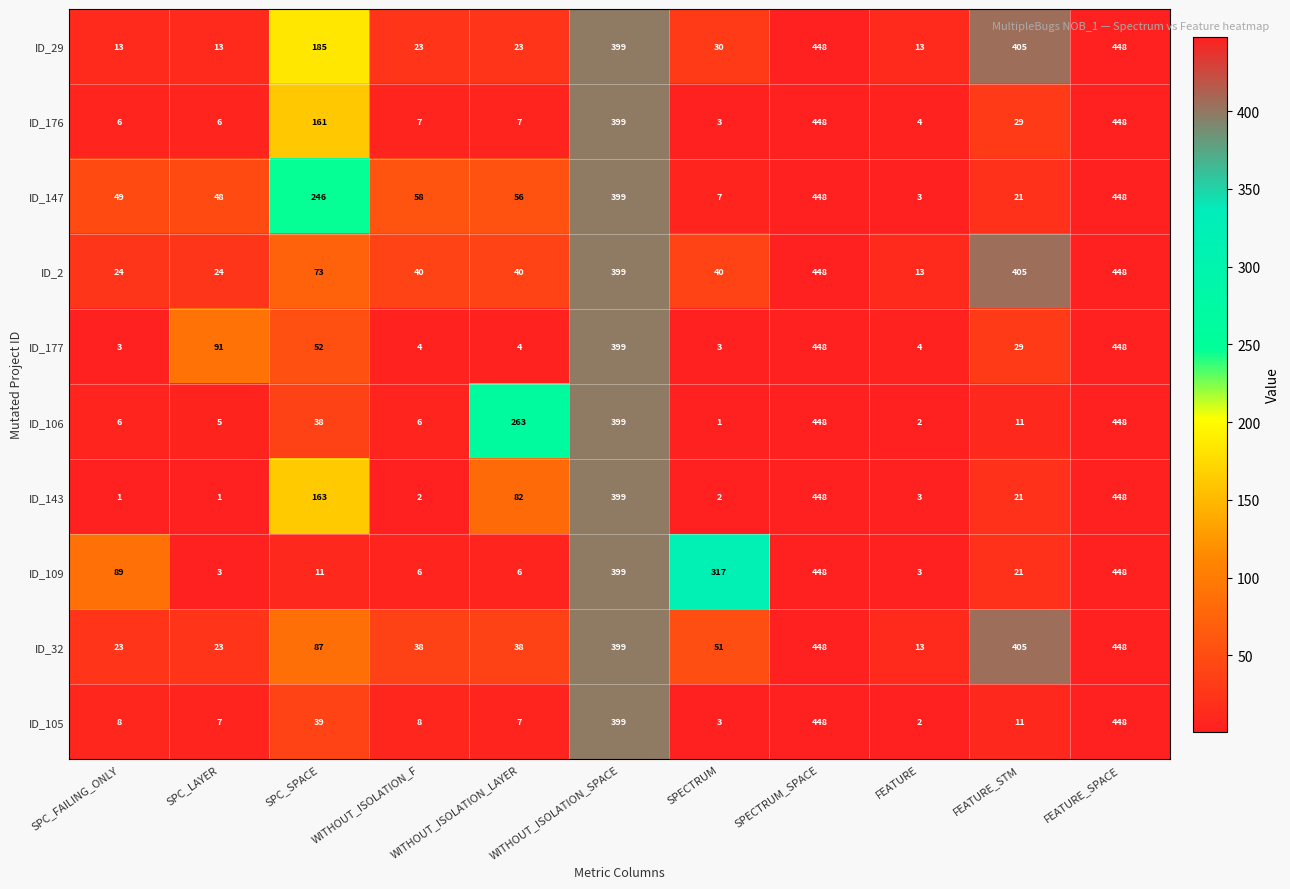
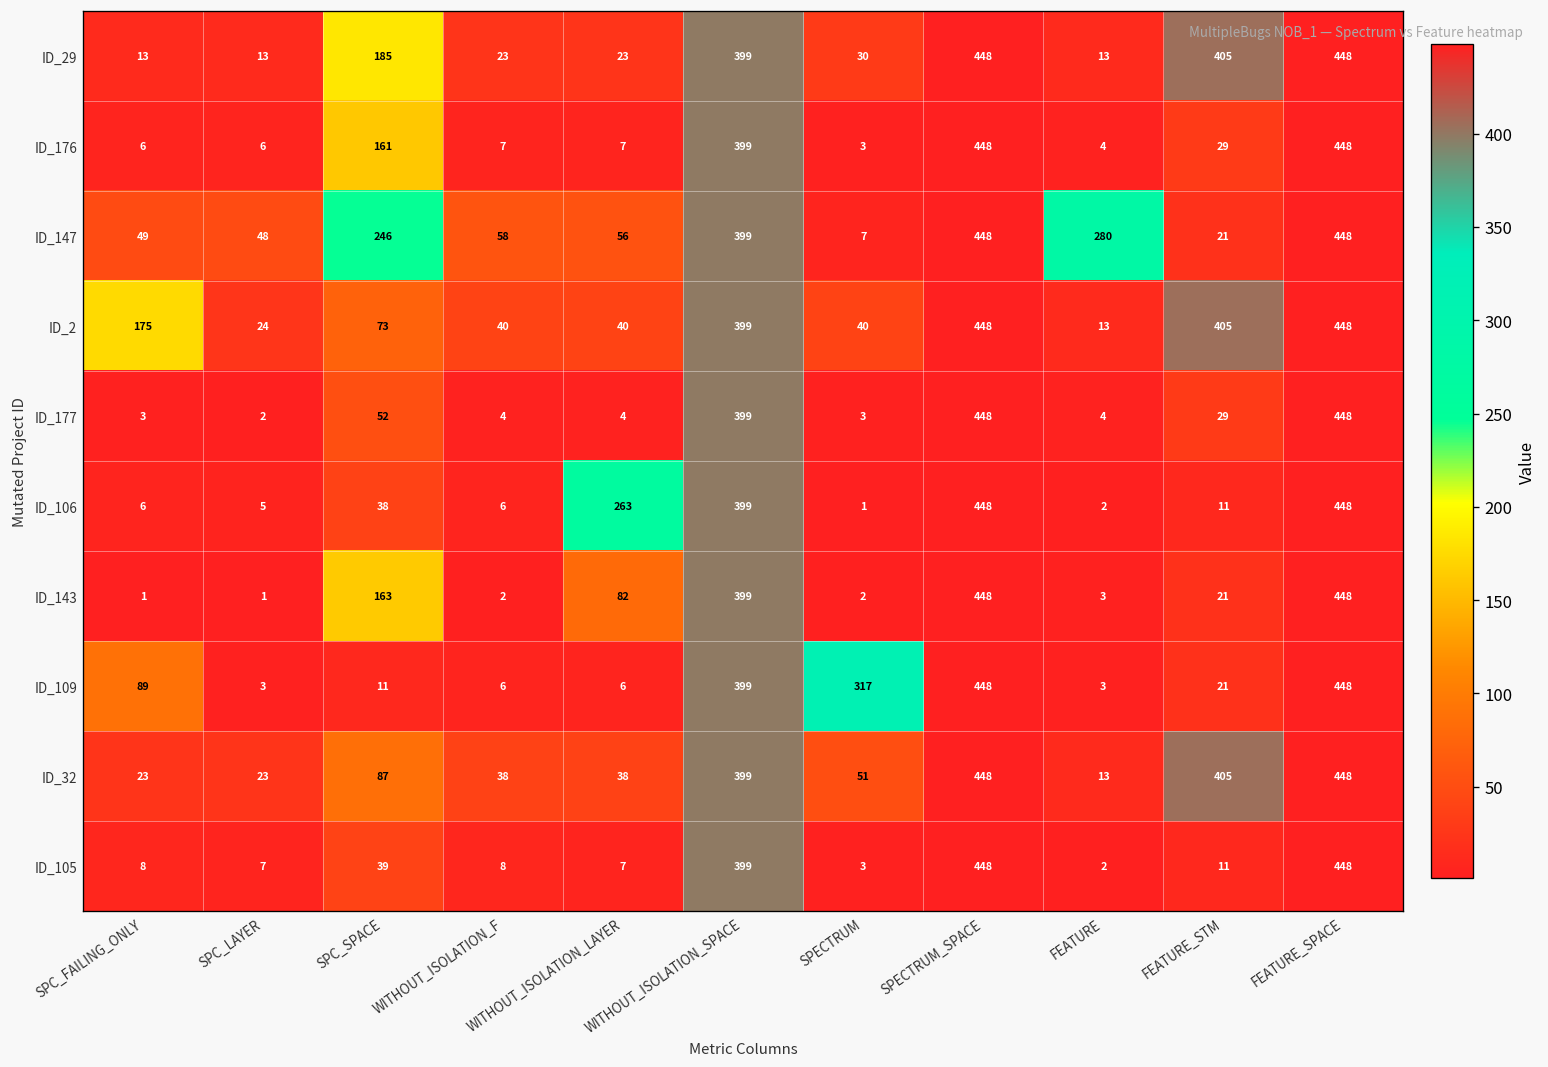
  {
    "ID_29": {
      "SPC_FAILING_ONLY": 13,
      "SPC_LAYER": 13,
      "SPC_SPACE": 185,
      "WITHOUT_ISOLATION_F": 23,
      "WITHOUT_ISOLATION_LAYER": 23,
      "WITHOUT_ISOLATION_SPACE": 399,
      "SPECTRUM": 30,
      "SPECTRUM_SPACE": 448,
      "FEATURE": 13,
      "FEATURE_STM": 405,
      "FEATURE_SPACE": 448
    },
    "ID_176": {
      "SPC_FAILING_ONLY": 6,
      "SPC_LAYER": 6,
      "SPC_SPACE": 161,
      "WITHOUT_ISOLATION_F": 7,
      "WITHOUT_ISOLATION_LAYER": 7,
      "WITHOUT_ISOLATION_SPACE": 399,
      "SPECTRUM": 3,
      "SPECTRUM_SPACE": 448,
      "FEATURE": 4,
      "FEATURE_STM": 29,
      "FEATURE_SPACE": 448
    },
    "ID_147": {
      "SPC_FAILING_ONLY": 49,
      "SPC_LAYER": 48,
      "SPC_SPACE": 246,
      "WITHOUT_ISOLATION_F": 58,
      "WITHOUT_ISOLATION_LAYER": 56,
      "WITHOUT_ISOLATION_SPACE": 399,
      "SPECTRUM": 7,
      "SPECTRUM_SPACE": 448,
-     "FEATURE": 3,
+     "FEATURE": 280,
      "FEATURE_STM": 21,
      "FEATURE_SPACE": 448
    },
    "ID_2": {
-     "SPC_FAILING_ONLY": 24,
+     "SPC_FAILING_ONLY": 175,
      "SPC_LAYER": 24,
      "SPC_SPACE": 73,
      "WITHOUT_ISOLATION_F": 40,
      "WITHOUT_ISOLATION_LAYER": 40,
      "WITHOUT_ISOLATION_SPACE": 399,
      "SPECTRUM": 40,
      "SPECTRUM_SPACE": 448,
      "FEATURE": 13,
      "FEATURE_STM": 405,
      "FEATURE_SPACE": 448
    },
    "ID_177": {
      "SPC_FAILING_ONLY": 3,
-     "SPC_LAYER": 91,
+     "SPC_LAYER": 2,
      "SPC_SPACE": 52,
      "WITHOUT_ISOLATION_F": 4,
      "WITHOUT_ISOLATION_LAYER": 4,
      "WITHOUT_ISOLATION_SPACE": 399,
      "SPECTRUM": 3,
      "SPECTRUM_SPACE": 448,
      "FEATURE": 4,
      "FEATURE_STM": 29,
      "FEATURE_SPACE": 448
    },
    "ID_106": {
      "SPC_FAILING_ONLY": 6,
      "SPC_LAYER": 5,
      "SPC_SPACE": 38,
      "WITHOUT_ISOLATION_F": 6,
      "WITHOUT_ISOLATION_LAYER": 263,
      "WITHOUT_ISOLATION_SPACE": 399,
      "SPECTRUM": 1,
      "SPECTRUM_SPACE": 448,
      "FEATURE": 2,
      "FEATURE_STM": 11,
      "FEATURE_SPACE": 448
    },
    "ID_143": {
      "SPC_FAILING_ONLY": 1,
      "SPC_LAYER": 1,
      "SPC_SPACE": 163,
      "WITHOUT_ISOLATION_F": 2,
      "WITHOUT_ISOLATION_LAYER": 82,
      "WITHOUT_ISOLATION_SPACE": 399,
      "SPECTRUM": 2,
      "SPECTRUM_SPACE": 448,
      "FEATURE": 3,
      "FEATURE_STM": 21,
      "FEATURE_SPACE": 448
    },
    "ID_109": {
      "SPC_FAILING_ONLY": 89,
      "SPC_LAYER": 3,
      "SPC_SPACE": 11,
      "WITHOUT_ISOLATION_F": 6,
      "WITHOUT_ISOLATION_LAYER": 6,
      "WITHOUT_ISOLATION_SPACE": 399,
      "SPECTRUM": 317,
      "SPECTRUM_SPACE": 448,
      "FEATURE": 3,
      "FEATURE_STM": 21,
      "FEATURE_SPACE": 448
    },
    "ID_32": {
      "SPC_FAILING_ONLY": 23,
      "SPC_LAYER": 23,
      "SPC_SPACE": 87,
      "WITHOUT_ISOLATION_F": 38,
      "WITHOUT_ISOLATION_LAYER": 38,
      "WITHOUT_ISOLATION_SPACE": 399,
      "SPECTRUM": 51,
      "SPECTRUM_SPACE": 448,
      "FEATURE": 13,
      "FEATURE_STM": 405,
      "FEATURE_SPACE": 448
    },
    "ID_105": {
      "SPC_FAILING_ONLY": 8,
      "SPC_LAYER": 7,
      "SPC_SPACE": 39,
      "WITHOUT_ISOLATION_F": 8,
      "WITHOUT_ISOLATION_LAYER": 7,
      "WITHOUT_ISOLATION_SPACE": 399,
      "SPECTRUM": 3,
      "SPECTRUM_SPACE": 448,
      "FEATURE": 2,
      "FEATURE_STM": 11,
      "FEATURE_SPACE": 448
    }
  }
